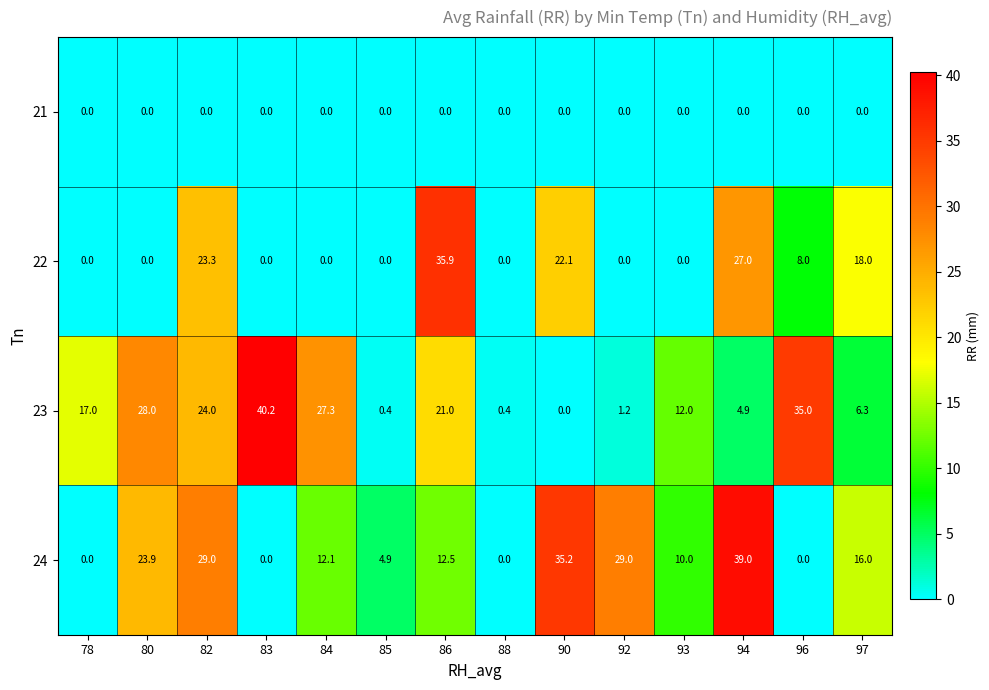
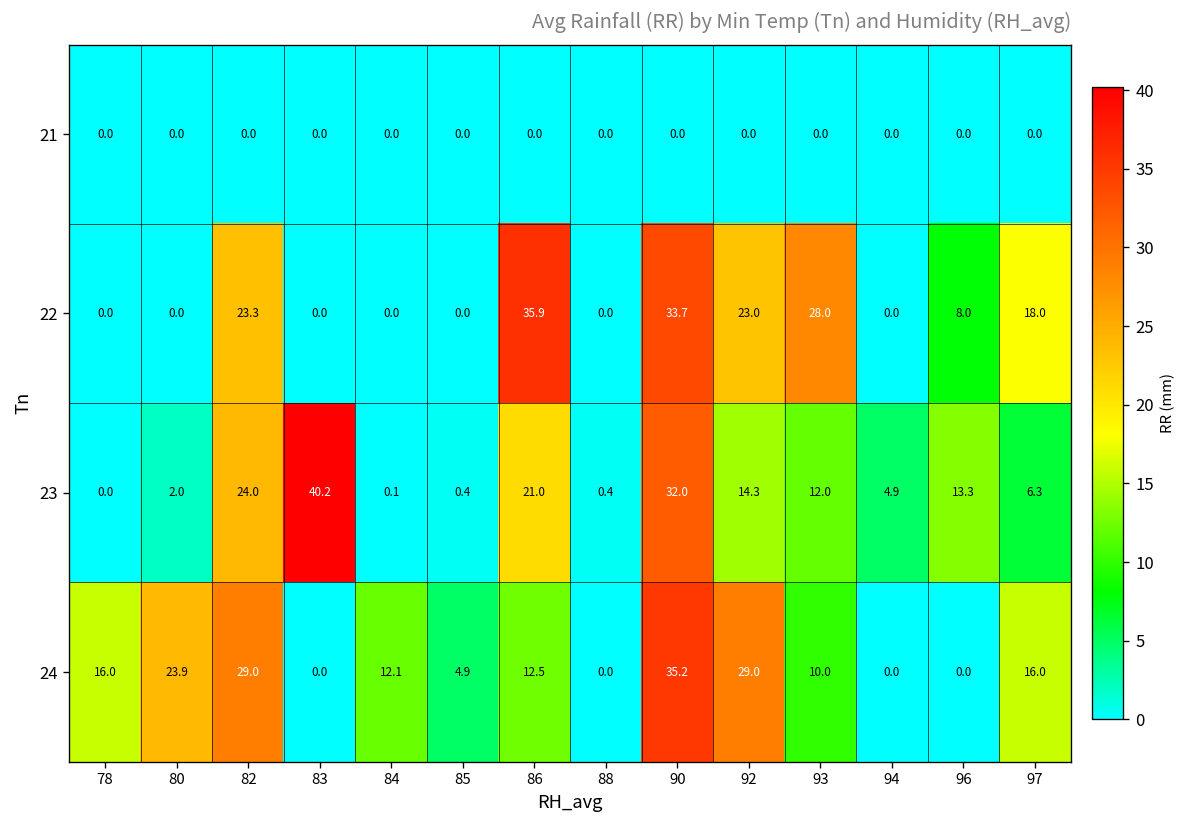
  {
    "21": {
      "78": 0.0,
      "80": 0.0,
      "82": 0.0,
      "83": 0.0,
      "84": 0.0,
      "85": 0.0,
      "86": 0.0,
      "88": 0.0,
      "90": 0.0,
      "92": 0.0,
      "93": 0.0,
      "94": 0.0,
      "96": 0.0,
      "97": 0.0
    },
    "22": {
      "78": 0.0,
      "80": 0.0,
      "82": 23.3,
      "83": 0.0,
      "84": 0.0,
      "85": 0.0,
      "86": 35.9,
      "88": 0.0,
-     "90": 22.1,
-     "92": 0.0,
-     "93": 0.0,
-     "94": 27.0,
+     "90": 33.7,
+     "92": 23.0,
+     "93": 28.0,
+     "94": 0.0,
      "96": 8.0,
      "97": 18.0
    },
    "23": {
-     "78": 17.0,
-     "80": 28.0,
+     "78": 0.0,
+     "80": 2.0,
      "82": 24.0,
      "83": 40.2,
-     "84": 27.3,
+     "84": 0.1,
      "85": 0.4,
      "86": 21.0,
      "88": 0.4,
-     "90": 0.0,
-     "92": 1.2,
+     "90": 32.0,
+     "92": 14.3,
      "93": 12.0,
      "94": 4.9,
-     "96": 35.0,
+     "96": 13.3,
      "97": 6.3
    },
    "24": {
-     "78": 0.0,
+     "78": 16.0,
      "80": 23.9,
      "82": 29.0,
      "83": 0.0,
      "84": 12.1,
      "85": 4.9,
      "86": 12.5,
      "88": 0.0,
      "90": 35.2,
      "92": 29.0,
      "93": 10.0,
-     "94": 39.0,
+     "94": 0.0,
      "96": 0.0,
      "97": 16.0
    }
  }
